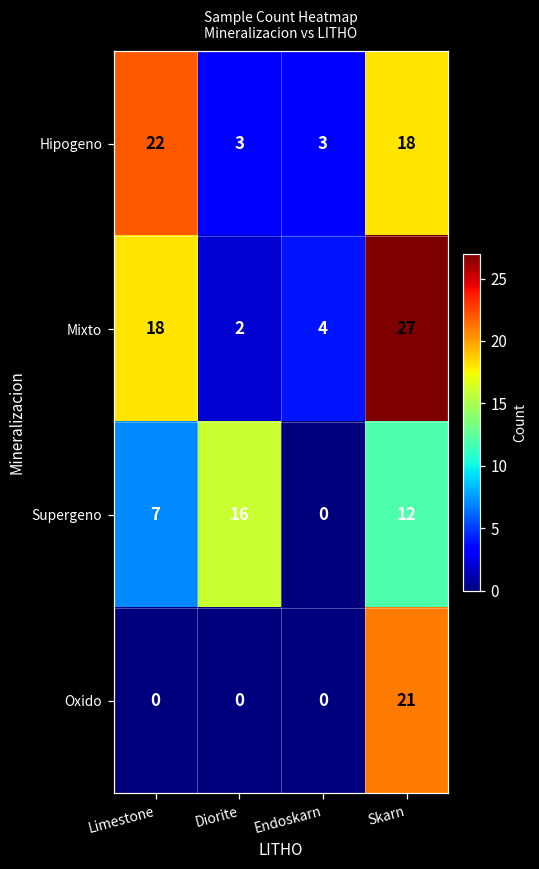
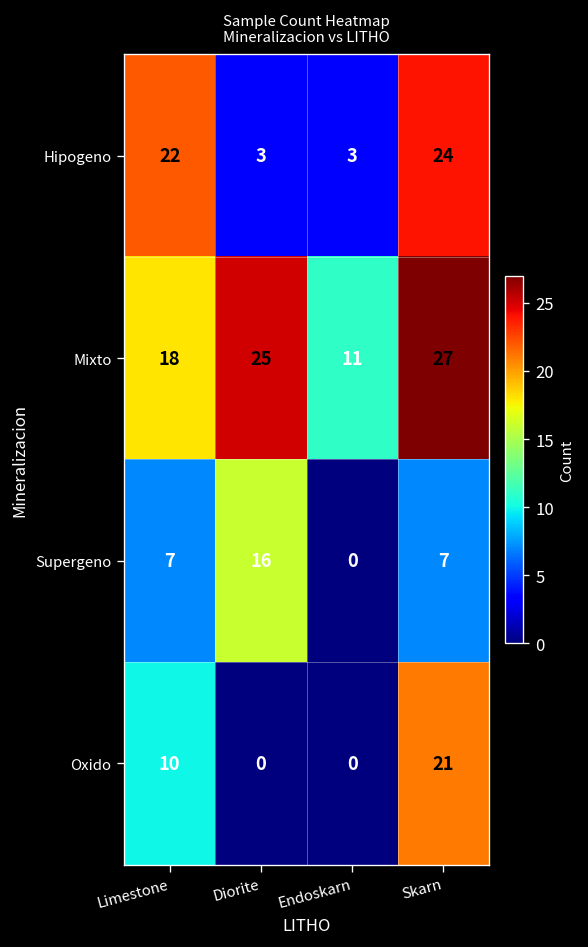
  {
    "Hipogeno": {
      "Limestone": 22,
      "Diorite": 3,
      "Endoskarn": 3,
-     "Skarn": 18
+     "Skarn": 24
    },
    "Mixto": {
      "Limestone": 18,
-     "Diorite": 2,
-     "Endoskarn": 4,
+     "Diorite": 25,
+     "Endoskarn": 11,
      "Skarn": 27
    },
    "Supergeno": {
      "Limestone": 7,
      "Diorite": 16,
      "Endoskarn": 0,
-     "Skarn": 12
+     "Skarn": 7
    },
    "Oxido": {
-     "Limestone": 0,
+     "Limestone": 10,
      "Diorite": 0,
      "Endoskarn": 0,
      "Skarn": 21
    }
  }
